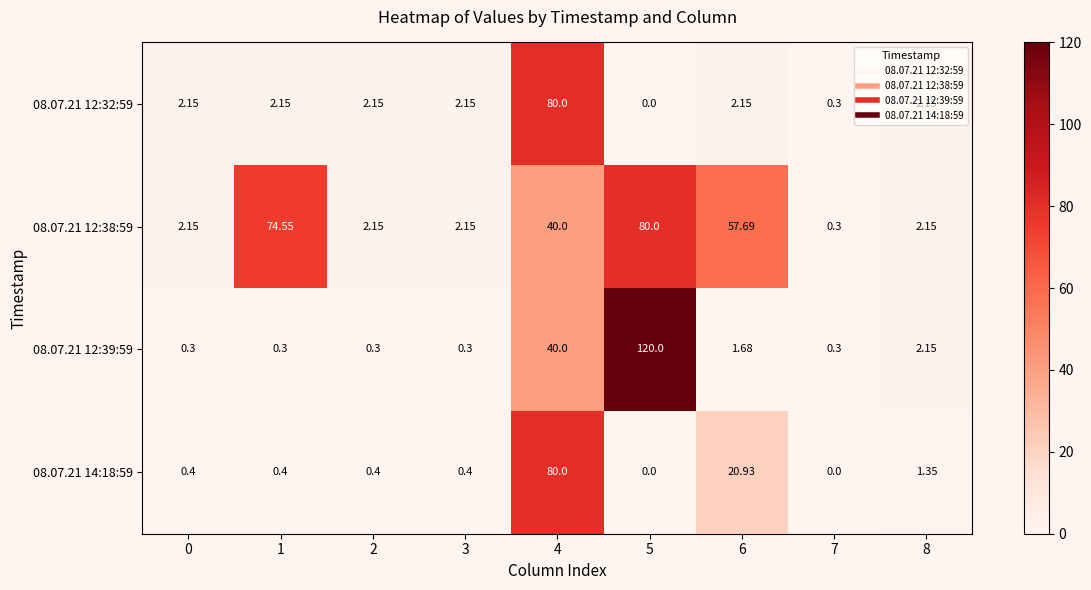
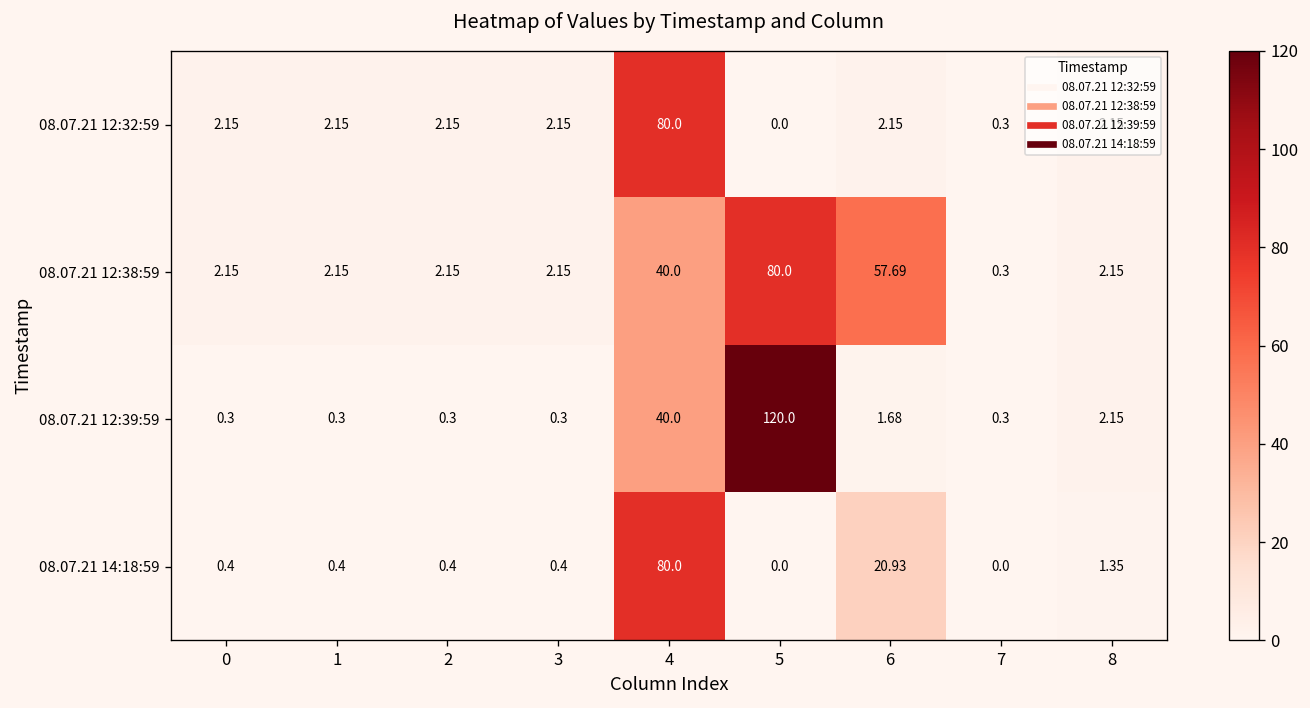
  {
    "08.07.21 12:32:59": {
      "0": 2.15,
      "1": 2.15,
      "2": 2.15,
      "3": 2.15,
      "4": 80.0,
      "5": 0.0,
      "6": 2.15,
      "7": 0.3
    },
    "08.07.21 12:38:59": {
      "0": 2.15,
-     "1": 74.55,
+     "1": 2.15,
      "2": 2.15,
      "3": 2.15,
      "4": 40.0,
      "5": 80.0,
      "6": 57.69,
      "7": 0.3,
      "8": 2.15
    },
    "08.07.21 12:39:59": {
      "0": 0.3,
      "1": 0.3,
      "2": 0.3,
      "3": 0.3,
      "4": 40.0,
      "5": 120.0,
      "6": 1.68,
      "7": 0.3,
      "8": 2.15
    },
    "08.07.21 14:18:59": {
      "0": 0.4,
      "1": 0.4,
      "2": 0.4,
      "3": 0.4,
      "4": 80.0,
      "5": 0.0,
      "6": 20.93,
      "7": 0.0,
      "8": 1.35
    }
  }
